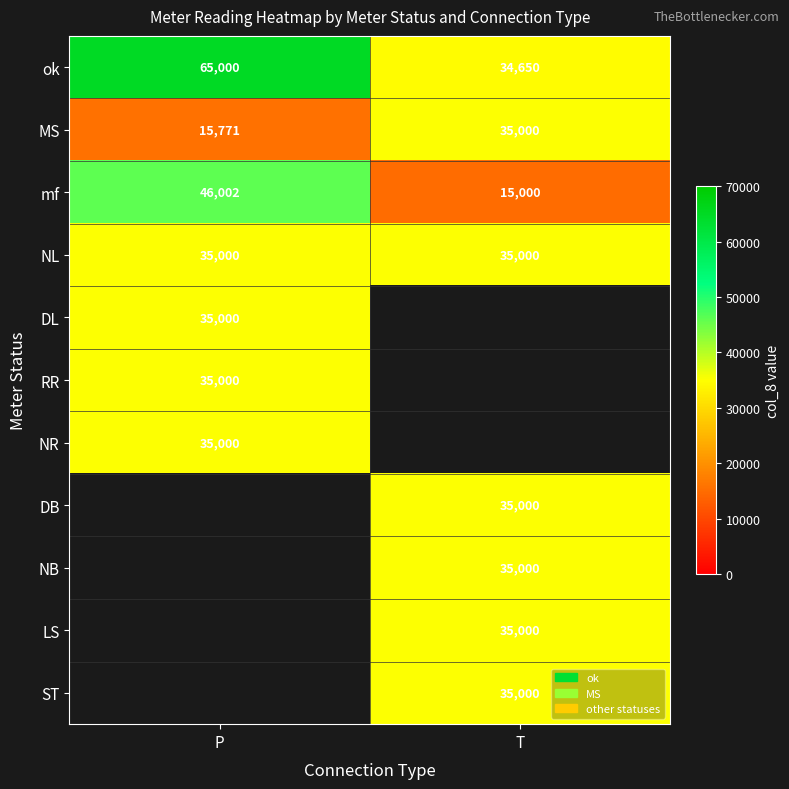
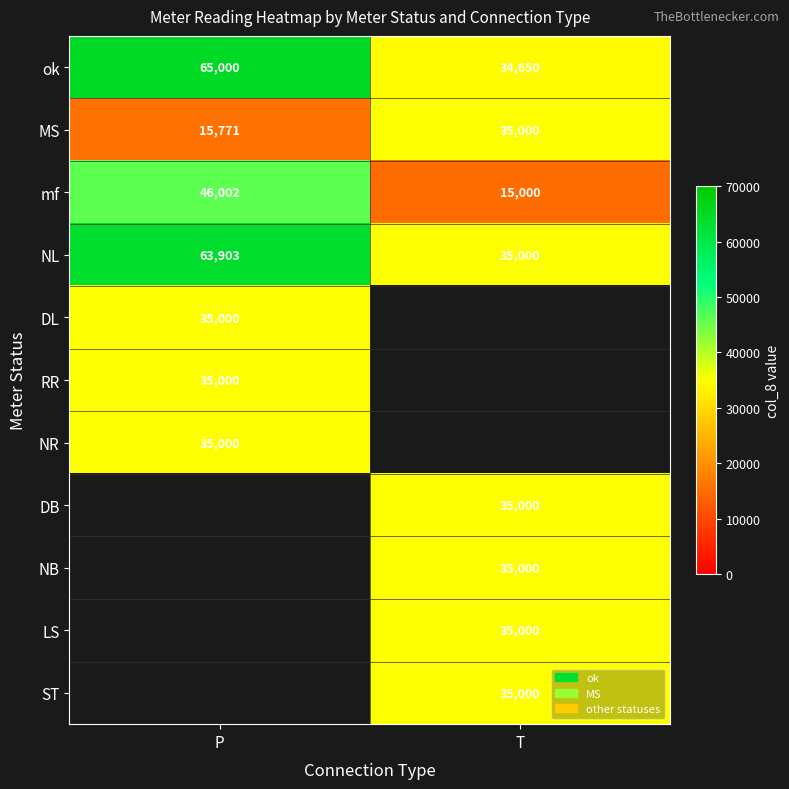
  {
    "ok": {
      "P": "65,000",
      "T": "34,650"
    },
    "MS": {
      "P": "15,771",
      "T": "35,000"
    },
    "mf": {
      "P": "46,002",
      "T": "15,000"
    },
    "NL": {
-     "P": "35,000",
+     "P": "63,903",
      "T": "35,000"
    },
    "DL": {
      "P": "35,000"
    },
    "RR": {
      "P": "35,000"
    },
    "NR": {
      "P": "35,000"
    },
    "DB": {
      "T": "35,000"
    },
    "NB": {
      "T": "35,000"
    },
    "LS": {
      "T": "35,000"
    },
    "ST": {
      "T": "35,000"
    }
  }
